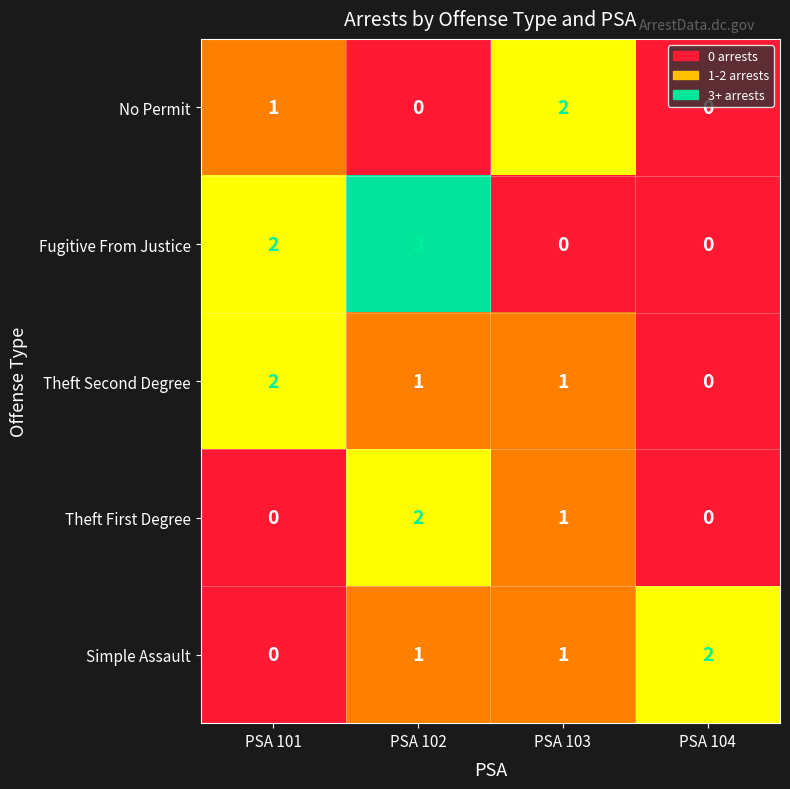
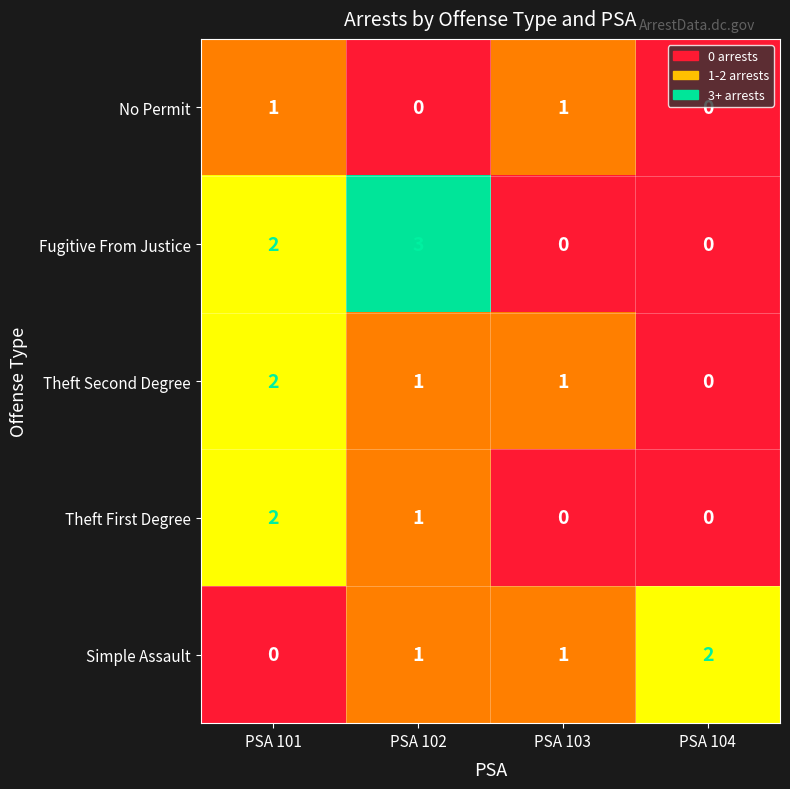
  {
    "No Permit": {
      "PSA 101": 1,
      "PSA 102": 0,
-     "PSA 103": 2
+     "PSA 103": 1
    },
    "Fugitive From Justice": {
      "PSA 101": 2,
      "PSA 103": 0,
      "PSA 104": 0
    },
    "Theft Second Degree": {
      "PSA 101": 2,
      "PSA 102": 1,
      "PSA 103": 1,
      "PSA 104": 0
    },
    "Theft First Degree": {
-     "PSA 101": 0,
-     "PSA 102": 2,
-     "PSA 103": 1,
+     "PSA 101": 2,
+     "PSA 102": 1,
+     "PSA 103": 0,
      "PSA 104": 0
    },
    "Simple Assault": {
      "PSA 101": 0,
      "PSA 102": 1,
      "PSA 103": 1,
      "PSA 104": 2
    }
  }
